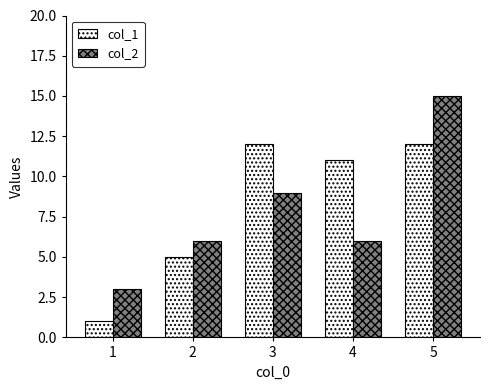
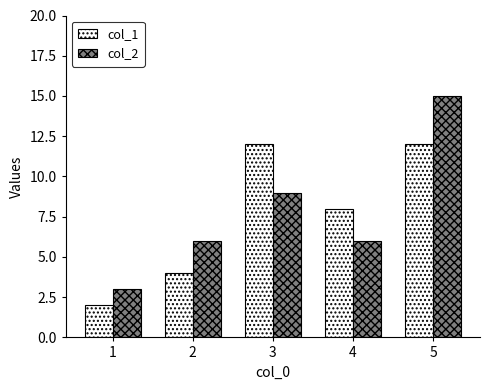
  {
    "col_1": {
-     "1": 1,
-     "2": 5,
+     "1": 2,
+     "2": 4,
      "3": 12,
-     "4": 11,
+     "4": 8,
      "5": 12
    },
    "col_2": {
      "1": 3,
      "2": 6,
      "3": 9,
      "4": 6,
      "5": 15
    }
  }
